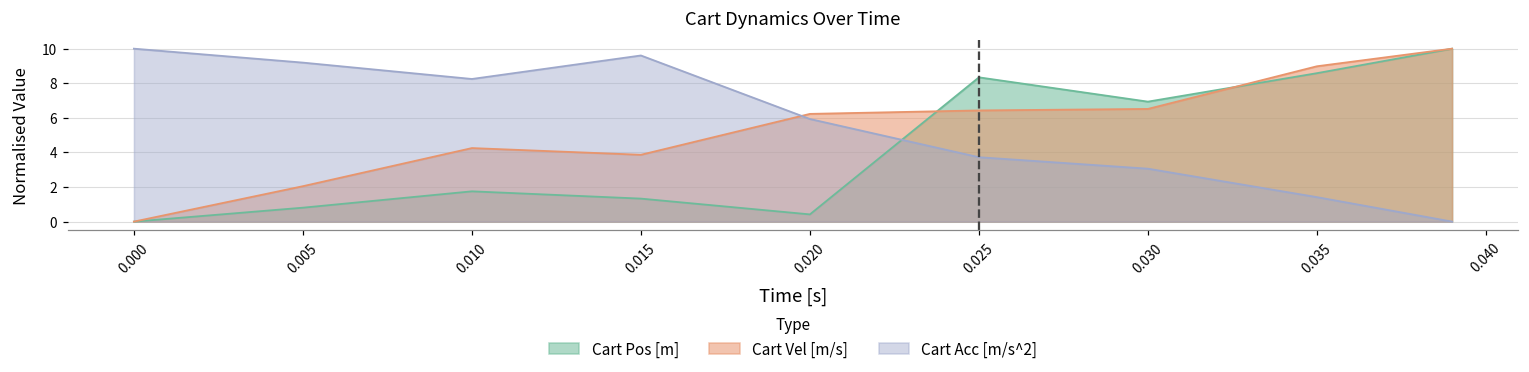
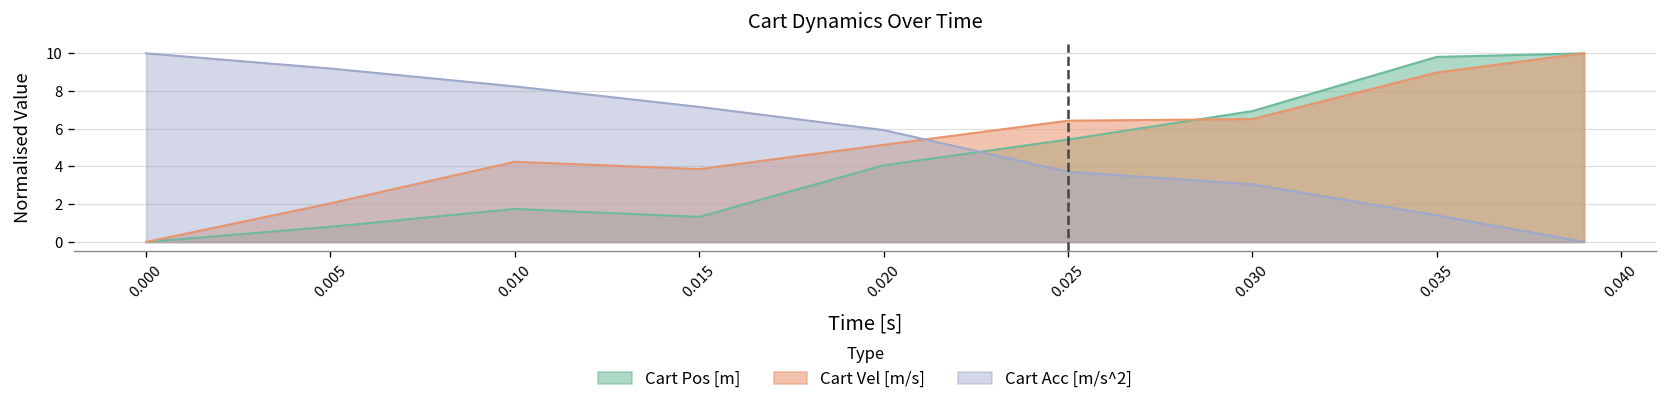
  {
    "Cart Pos [m]": {
      "0.005": 0.8,
      "0.010": 1.8,
      "0.015": 1.3,
-     "0.020": 0.4,
-     "0.025": 8.3,
+     "0.020": 4.1,
+     "0.025": 5.4,
      "0.030": 6.9,
-     "0.035": 8.6
+     "0.035": 9.8
    },
    "Cart Vel [m/s]": {
      "0.005": 2.0,
      "0.010": 4.3,
      "0.015": 3.9,
-     "0.020": 6.2,
+     "0.020": 5.1,
      "0.025": 6.4,
      "0.030": 6.5,
      "0.035": 9.0
    },
    "Cart Acc [m/s^2]": {
      "0.000": 10.0,
      "0.005": 9.2,
      "0.010": 8.2,
-     "0.015": 9.6,
+     "0.015": 7.2,
      "0.020": 5.9,
      "0.025": 3.7,
      "0.030": 3.1,
      "0.035": 1.4
    }
  }
